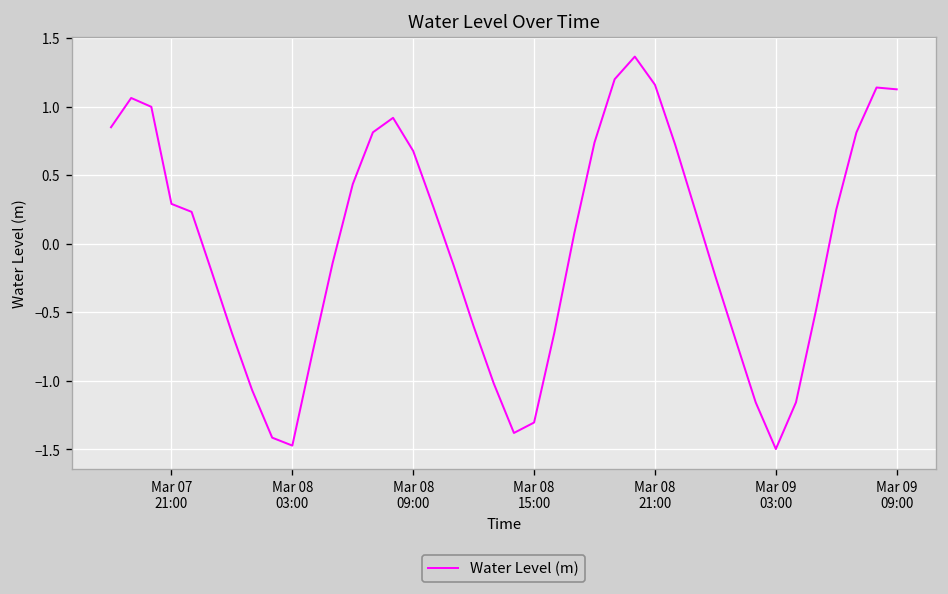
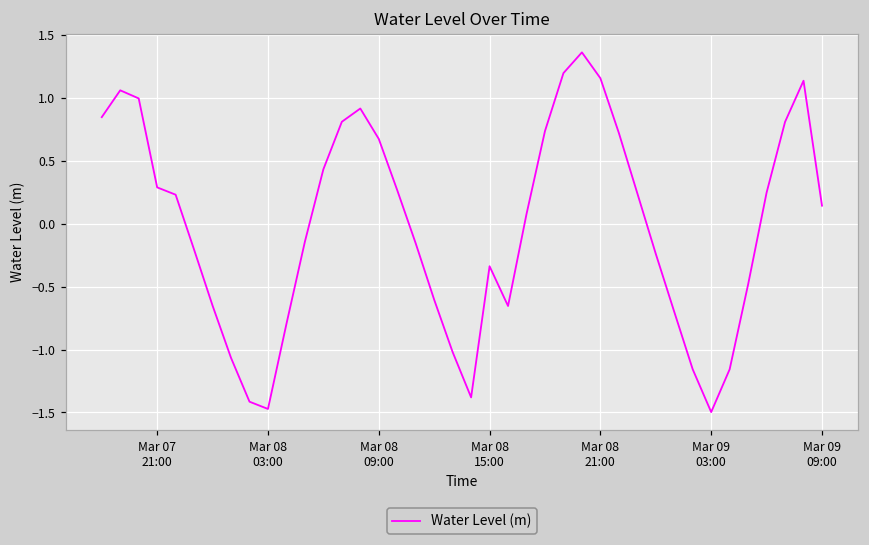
  {
    "Mar 07 21:00": 0.29,
    "Mar 08 03:00": -1.47,
    "Mar 08 09:00": 0.68,
-   "Mar 08 15:00": -1.30,
+   "Mar 08 15:00": -0.34,
    "Mar 08 21:00": 1.16,
    "Mar 09 03:00": -1.50,
-   "Mar 09 09:00": 1.13
+   "Mar 09 09:00": 0.14
  }
